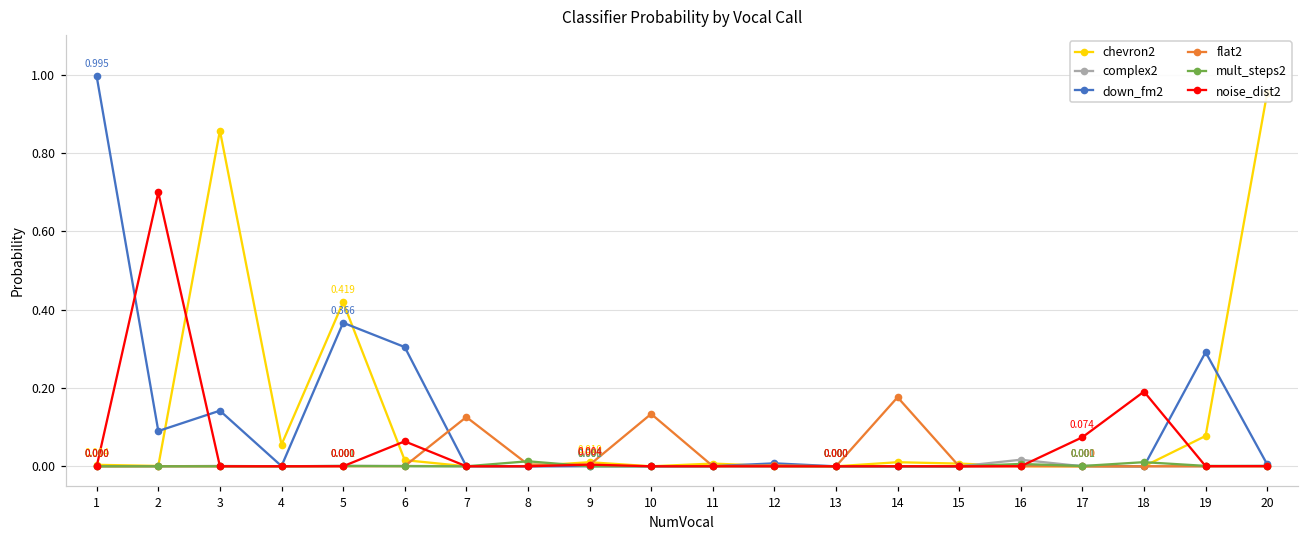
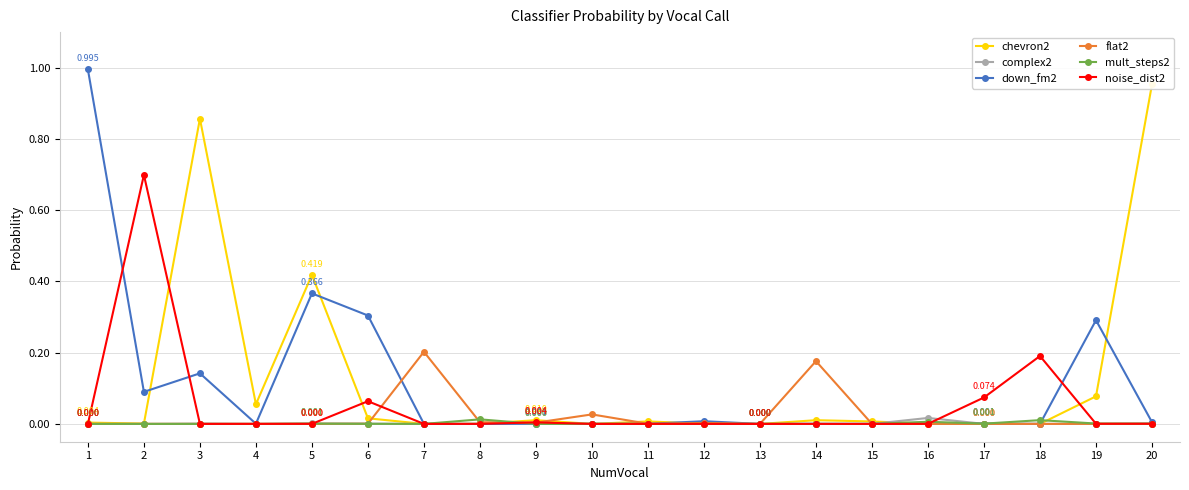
  {
    "chevron2": {
      "5": 0.419
    },
    "complex2": {
      "16": 0.02
    },
    "down_fm2": {
      "1": 0.995,
      "5": 0.366
    },
    "flat2": {
-     "7": 0.13,
-     "10": 0.13,
+     "7": 0.20,
+     "10": 0.03,
      "14": 0.18
    },
    "mult_steps2": {
      "8": 0.01,
      "18": 0.01
    },
    "noise_dist2": {
      "17": 0.074
    }
  }
